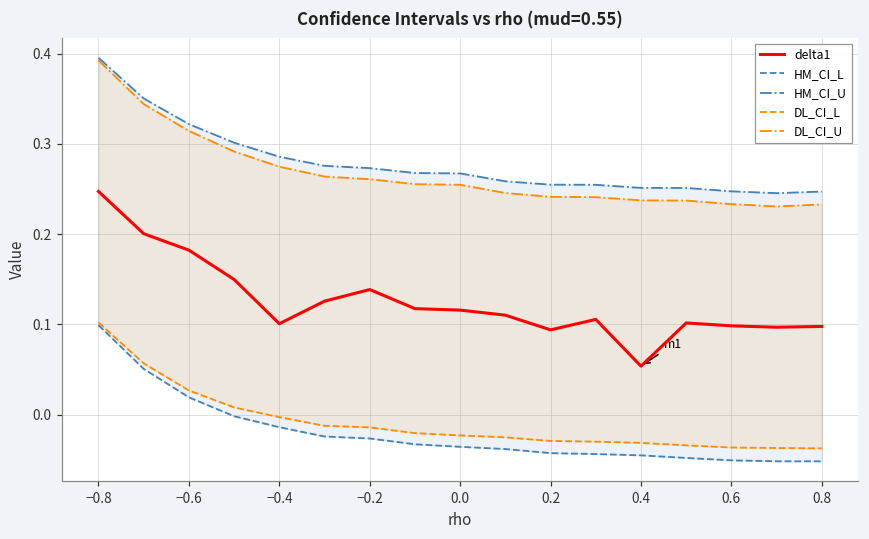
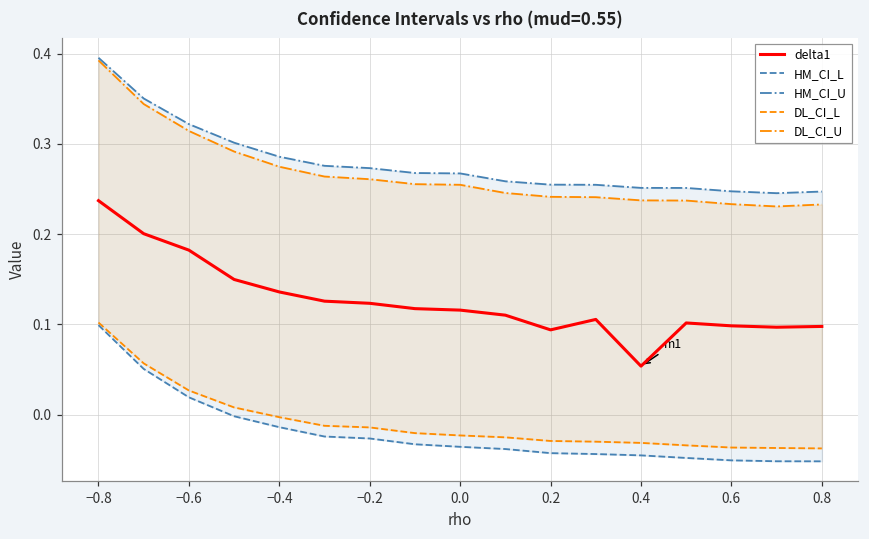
  {
    "delta1": {
-     "−0.8": 0.25,
+     "−0.8": 0.24,
      "−0.6": 0.18,
-     "−0.4": 0.10,
-     "−0.2": 0.14,
+     "−0.4": 0.14,
+     "−0.2": 0.12,
      "0.0": 0.12,
      "0.2": 0.09,
      "0.4": 0.05,
      "0.6": 0.10,
      "0.8": 0.10
    }
  }
